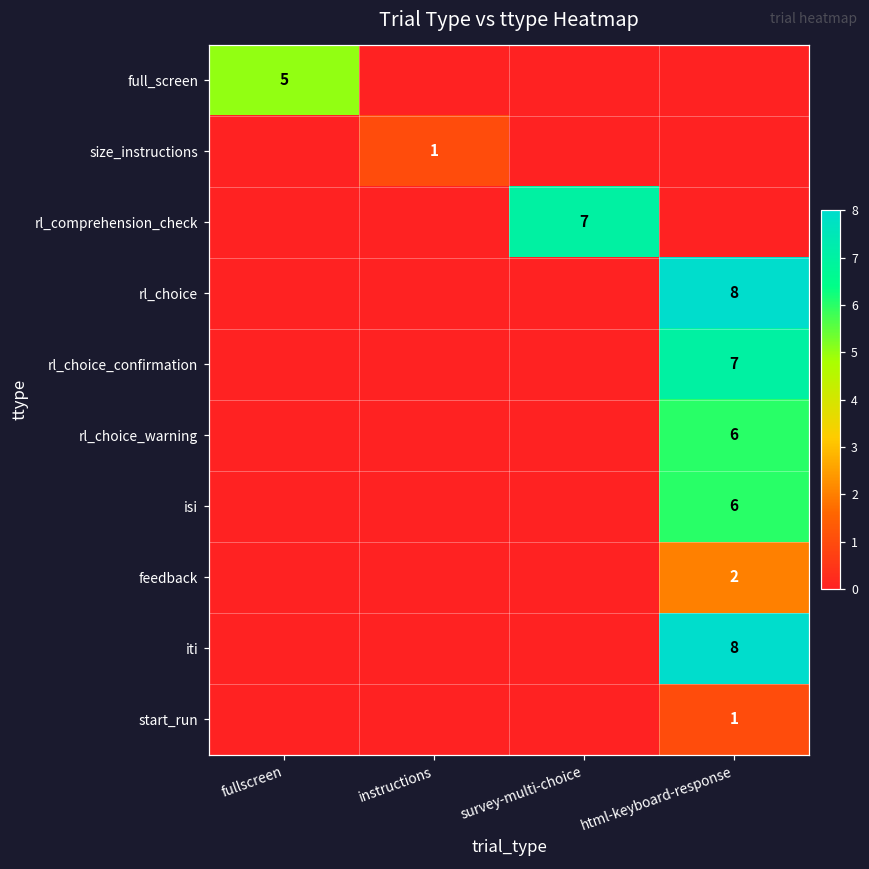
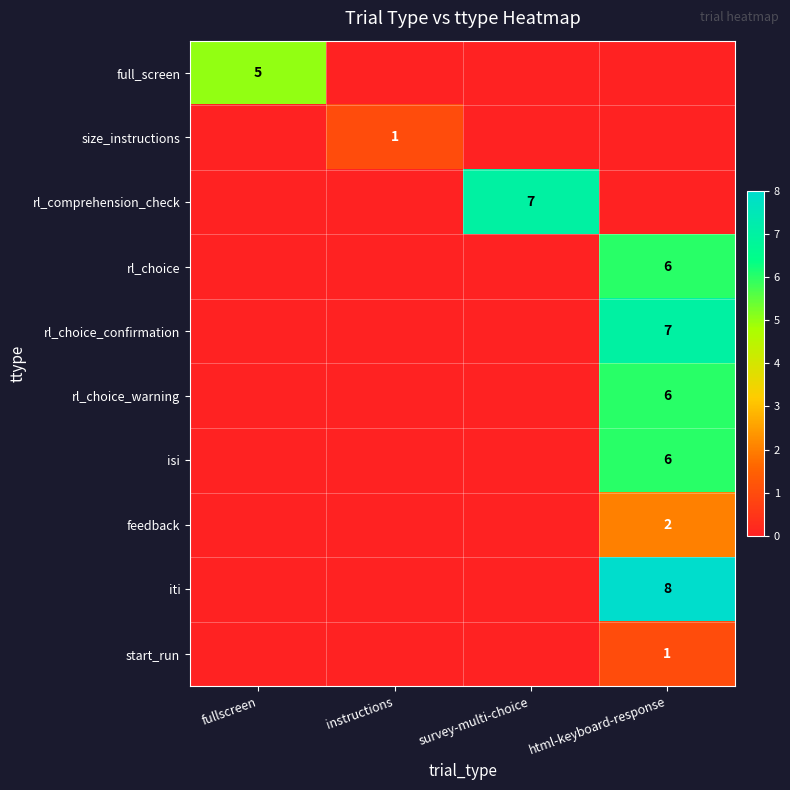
  {
    "full_screen": {
      "fullscreen": 5
    },
    "size_instructions": {
      "instructions": 1
    },
    "rl_comprehension_check": {
      "survey-multi-choice": 7
    },
    "rl_choice": {
-     "html-keyboard-response": 8
+     "html-keyboard-response": 6
    },
    "rl_choice_confirmation": {
      "html-keyboard-response": 7
    },
    "rl_choice_warning": {
      "html-keyboard-response": 6
    },
    "isi": {
      "html-keyboard-response": 6
    },
    "feedback": {
      "html-keyboard-response": 2
    },
    "iti": {
      "html-keyboard-response": 8
    },
    "start_run": {
      "html-keyboard-response": 1
    }
  }
